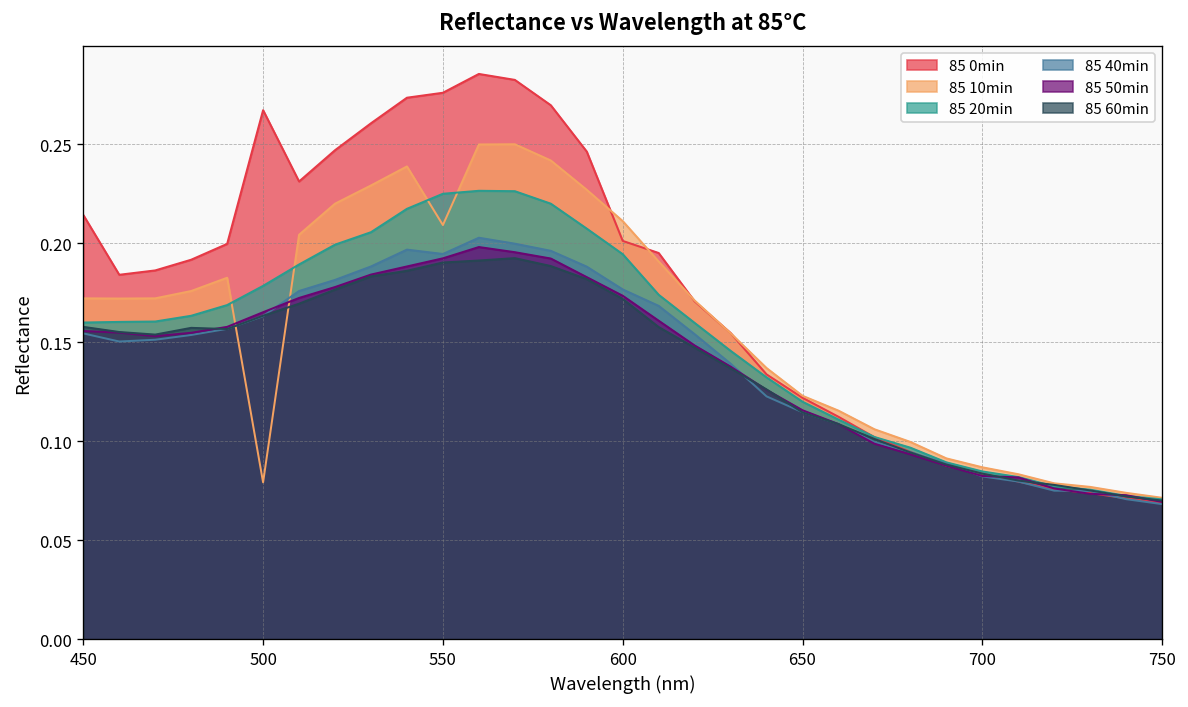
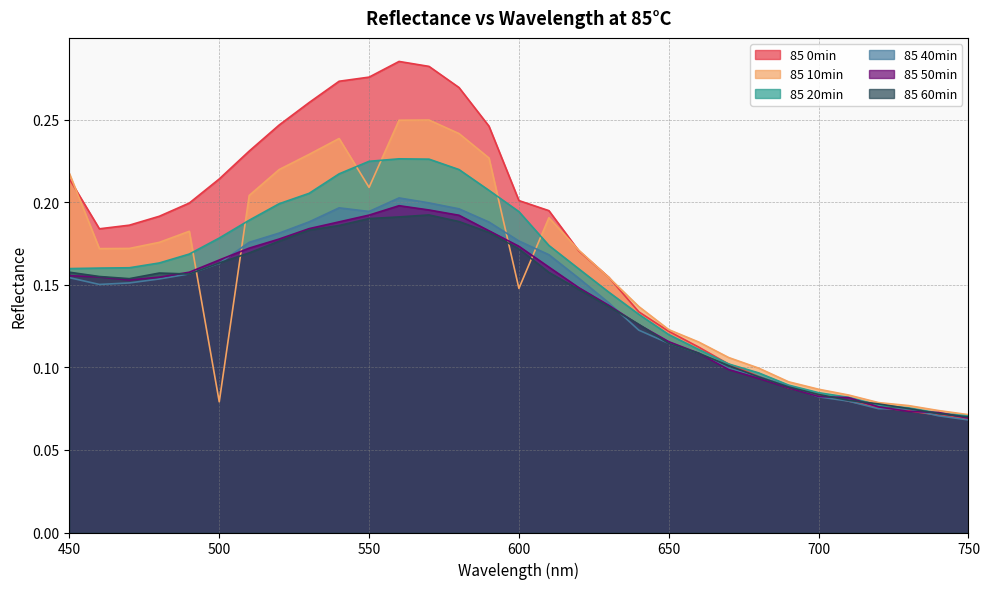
  {
    "85 0min": {
      "450": 0.214,
-     "500": 0.267,
+     "500": 0.214,
      "550": 0.276,
      "600": 0.201
    },
    "85 10min": {
-     "450": 0.172,
+     "450": 0.218,
      "500": 0.079,
      "550": 0.209,
-     "600": 0.211,
+     "600": 0.148,
      "700": 0.087
    },
    "85 50min": {
      "500": 0.165,
      "550": 0.192,
      "600": 0.173
    },
    "85 60min": {
      "450": 0.158,
      "550": 0.190,
      "600": 0.172
    }
  }
